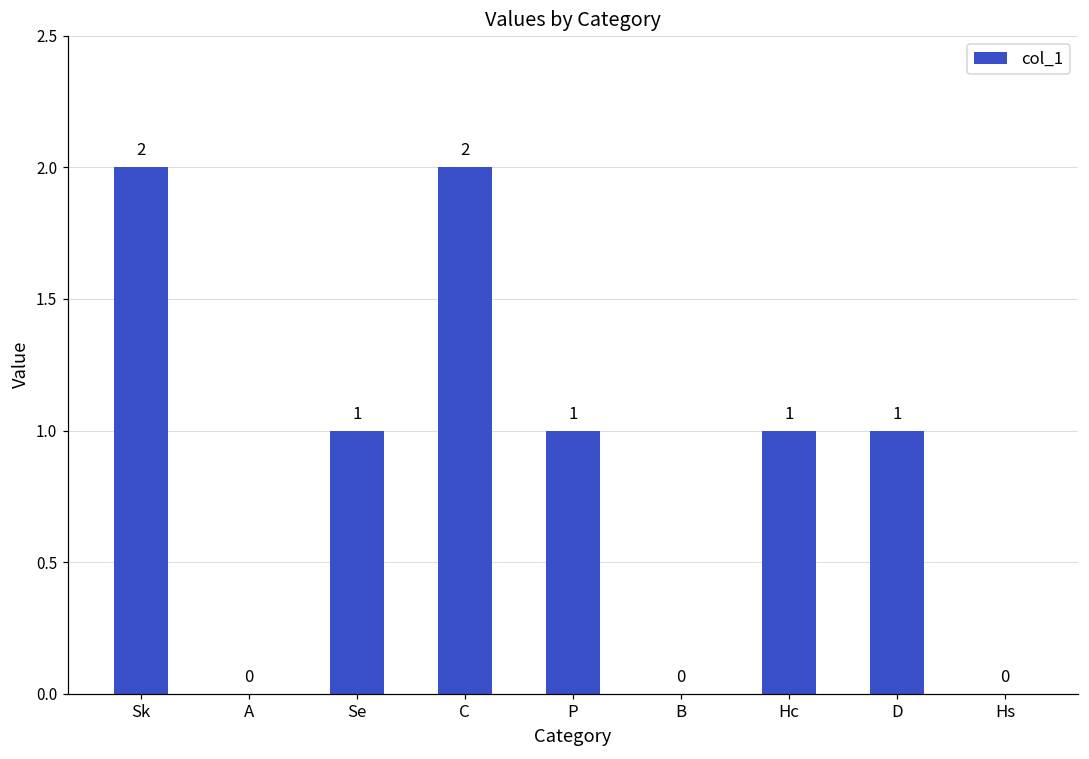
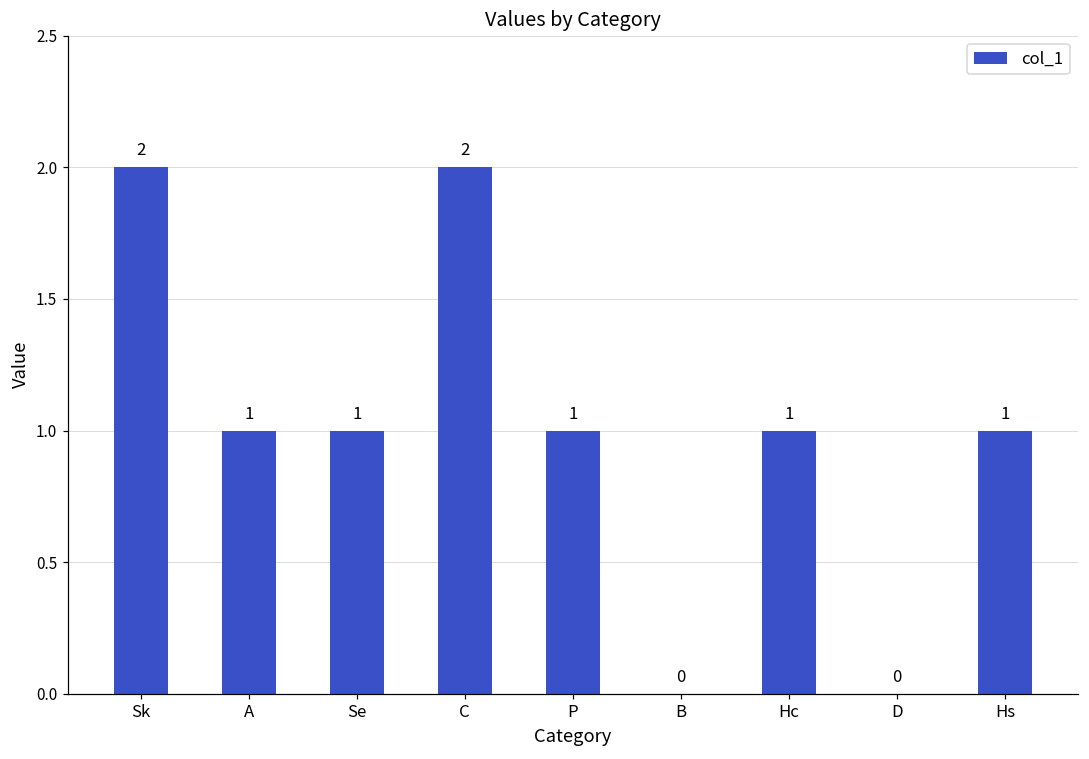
  {
    "Sk": 2,
-   "A": 0,
+   "A": 1,
    "Se": 1,
    "C": 2,
    "P": 1,
    "B": 0,
    "Hc": 1,
-   "D": 1,
-   "Hs": 0
+   "D": 0,
+   "Hs": 1
  }
